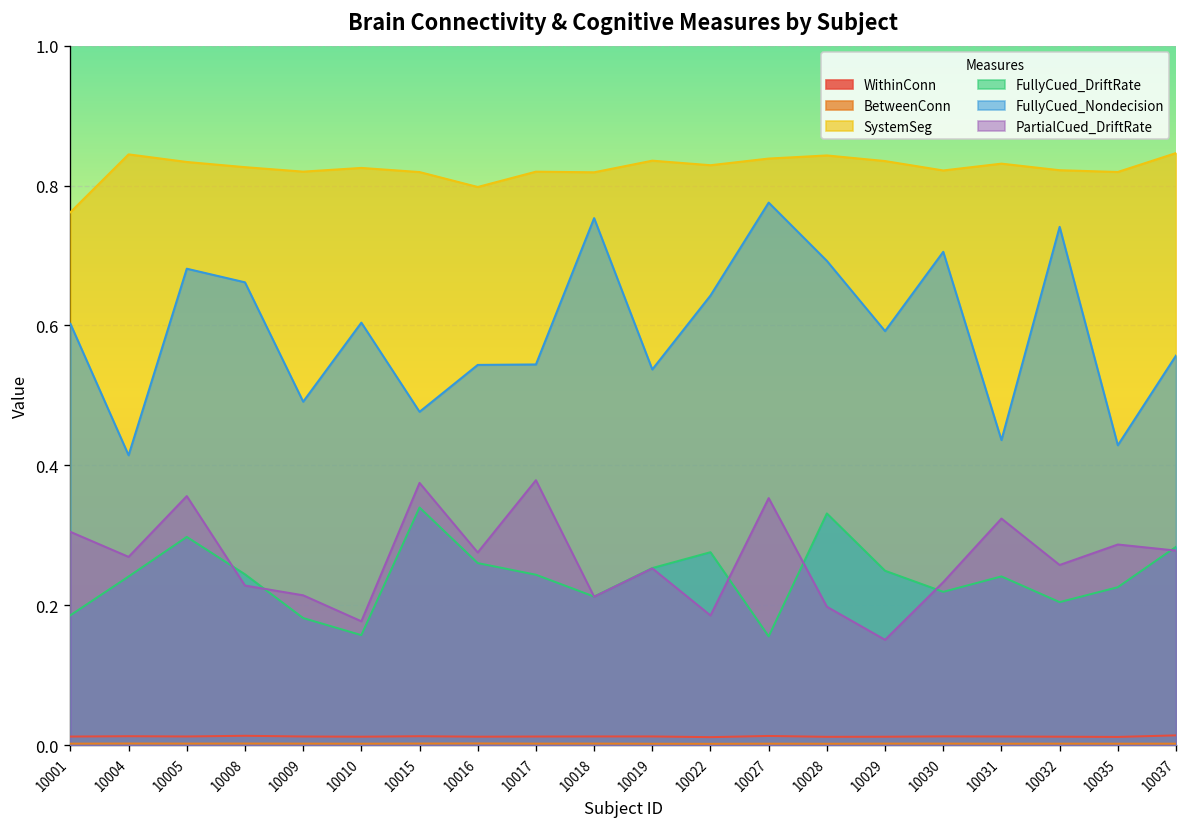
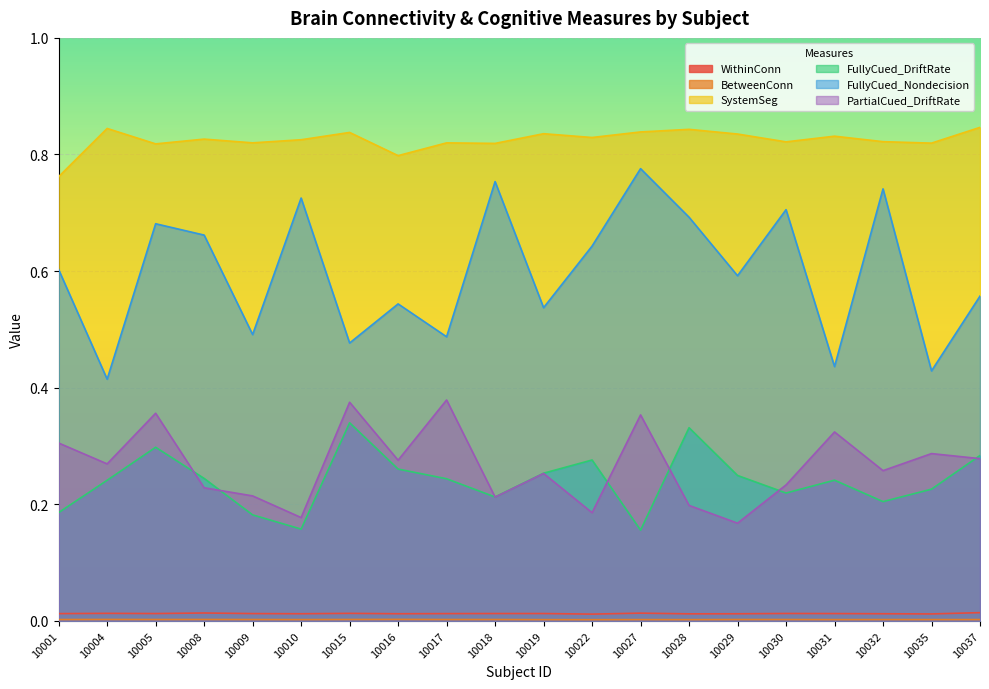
  {
    "SystemSeg": {
      "10001": 0.76,
      "10004": 0.84,
-     "10005": 0.83,
+     "10005": 0.82,
      "10008": 0.83,
      "10009": 0.82,
      "10010": 0.83,
-     "10015": 0.82,
+     "10015": 0.84,
      "10016": 0.80,
      "10017": 0.82,
      "10018": 0.82,
      "10019": 0.84,
      "10022": 0.83,
      "10027": 0.84,
      "10028": 0.84,
      "10029": 0.84,
      "10030": 0.82,
      "10031": 0.83,
      "10032": 0.82,
      "10035": 0.82,
      "10037": 0.85
    },
    "FullyCued_DriftRate": {
      "10001": 0.19,
      "10004": 0.24,
      "10005": 0.30,
      "10008": 0.24,
      "10009": 0.18,
      "10010": 0.16,
      "10015": 0.34,
      "10016": 0.26,
      "10017": 0.24,
      "10022": 0.28,
      "10027": 0.16,
      "10028": 0.33,
      "10029": 0.25,
      "10030": 0.22,
      "10031": 0.24,
      "10032": 0.20,
      "10035": 0.23,
      "10037": 0.28
    },
    "FullyCued_Nondecision": {
      "10001": 0.60,
      "10004": 0.41,
      "10005": 0.68,
      "10008": 0.66,
      "10009": 0.49,
-     "10010": 0.60,
+     "10010": 0.73,
      "10015": 0.48,
      "10016": 0.54,
-     "10017": 0.54,
+     "10017": 0.49,
      "10018": 0.75,
      "10019": 0.54,
      "10022": 0.64,
      "10027": 0.78,
      "10028": 0.69,
      "10029": 0.59,
      "10030": 0.71,
      "10031": 0.44,
      "10032": 0.74,
      "10035": 0.43,
      "10037": 0.56
    },
    "PartialCued_DriftRate": {
      "10001": 0.30,
      "10004": 0.27,
      "10005": 0.36,
      "10008": 0.23,
      "10009": 0.21,
      "10010": 0.18,
      "10015": 0.37,
      "10016": 0.28,
      "10017": 0.38,
      "10022": 0.19,
      "10027": 0.35,
      "10028": 0.20,
-     "10029": 0.15,
+     "10029": 0.17,
      "10030": 0.23,
      "10031": 0.32,
      "10032": 0.26,
      "10035": 0.29,
      "10037": 0.28
    }
  }
